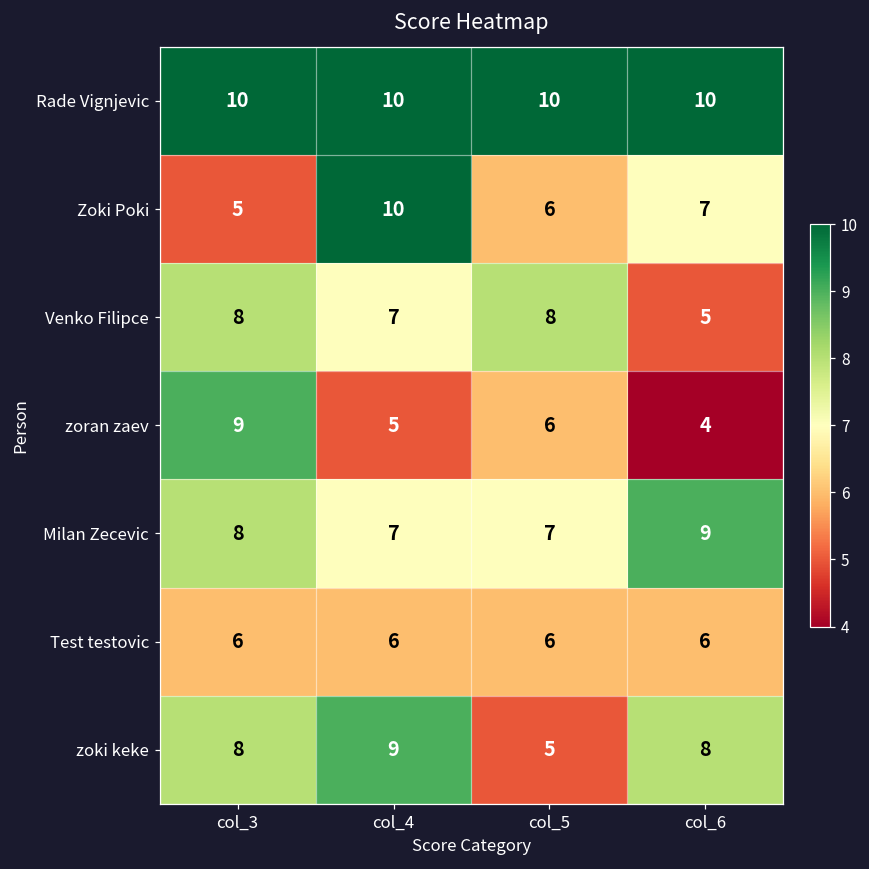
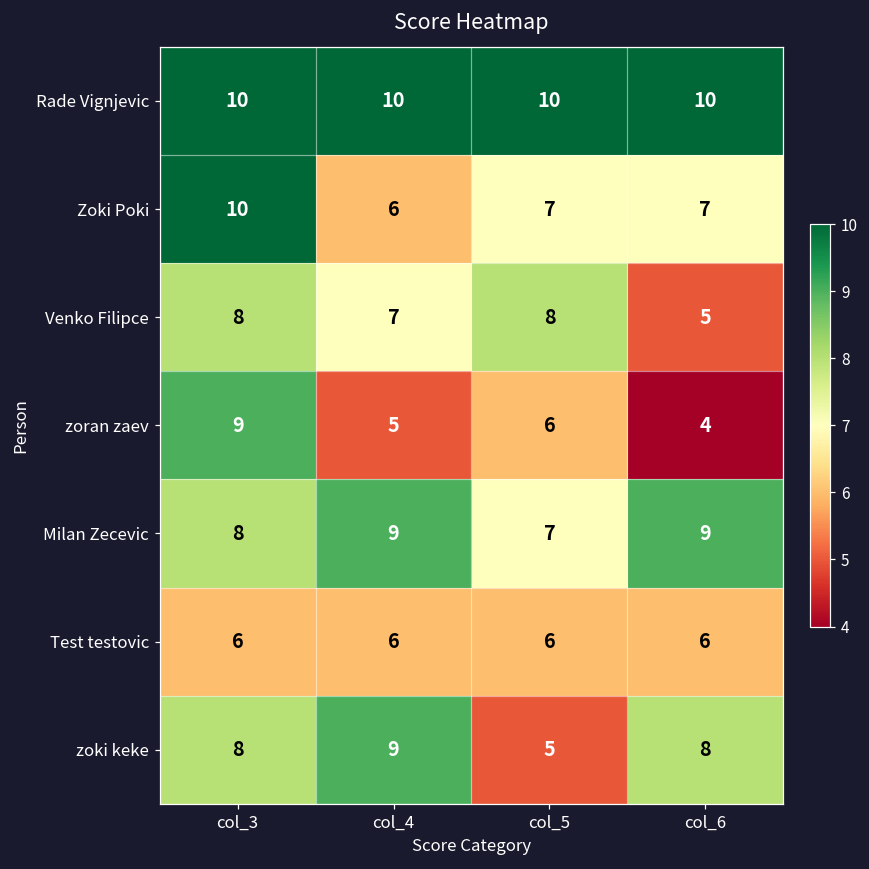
  {
    "Rade Vignjevic": {
      "col_3": 10,
      "col_4": 10,
      "col_5": 10,
      "col_6": 10
    },
    "Zoki Poki": {
-     "col_3": 5,
-     "col_4": 10,
-     "col_5": 6,
+     "col_3": 10,
+     "col_4": 6,
+     "col_5": 7,
      "col_6": 7
    },
    "Venko Filipce": {
      "col_3": 8,
      "col_4": 7,
      "col_5": 8,
      "col_6": 5
    },
    "zoran zaev": {
      "col_3": 9,
      "col_4": 5,
      "col_5": 6,
      "col_6": 4
    },
    "Milan Zecevic": {
      "col_3": 8,
-     "col_4": 7,
+     "col_4": 9,
      "col_5": 7,
      "col_6": 9
    },
    "Test testovic": {
      "col_3": 6,
      "col_4": 6,
      "col_5": 6,
      "col_6": 6
    },
    "zoki keke": {
      "col_3": 8,
      "col_4": 9,
      "col_5": 5,
      "col_6": 8
    }
  }
